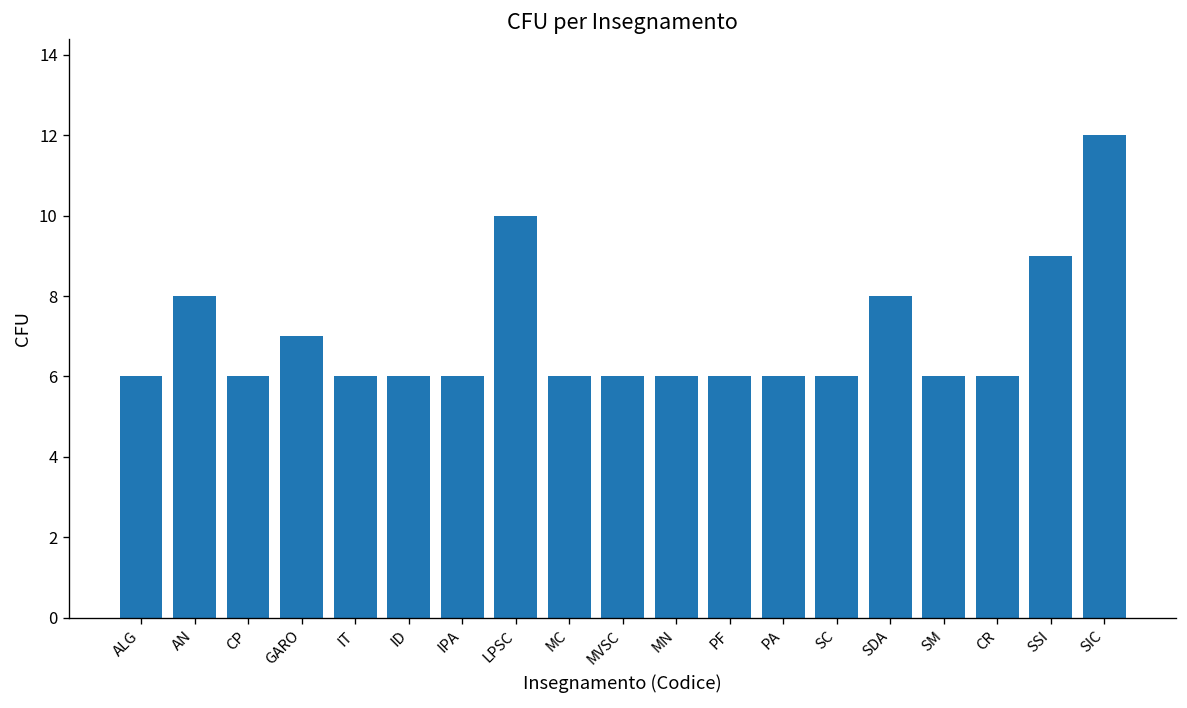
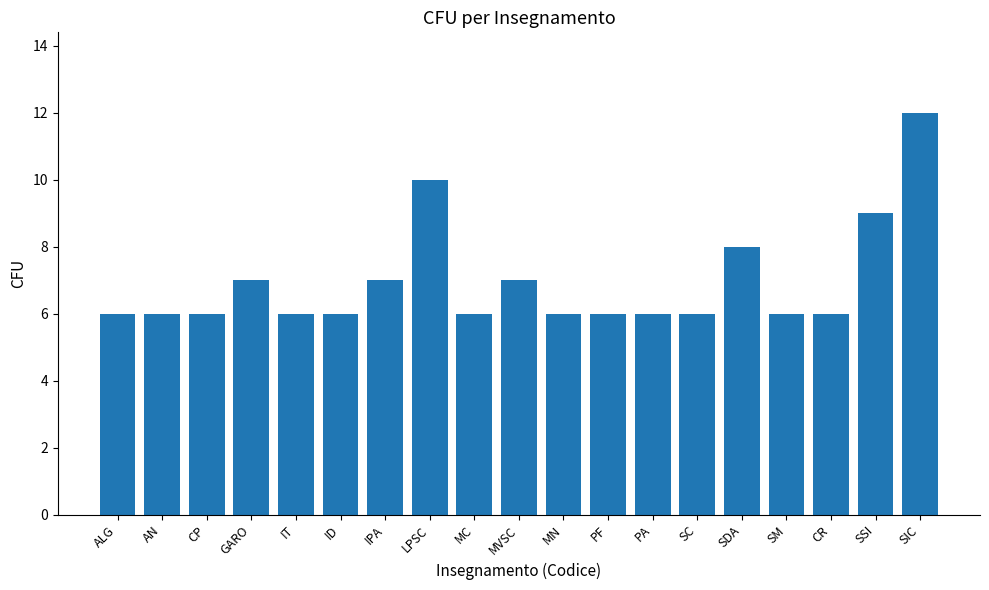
  {
    "ALG": 6,
-   "AN": 8,
+   "AN": 6,
    "CP": 6,
    "GARO": 7,
    "IT": 6,
    "ID": 6,
-   "IPA": 6,
+   "IPA": 7,
    "LPSC": 10,
    "MC": 6,
-   "MVSC": 6,
+   "MVSC": 7,
    "MN": 6,
    "PF": 6,
    "PA": 6,
    "SC": 6,
    "SDA": 8,
    "SM": 6,
    "CR": 6,
    "SSI": 9,
    "SIC": 12
  }
